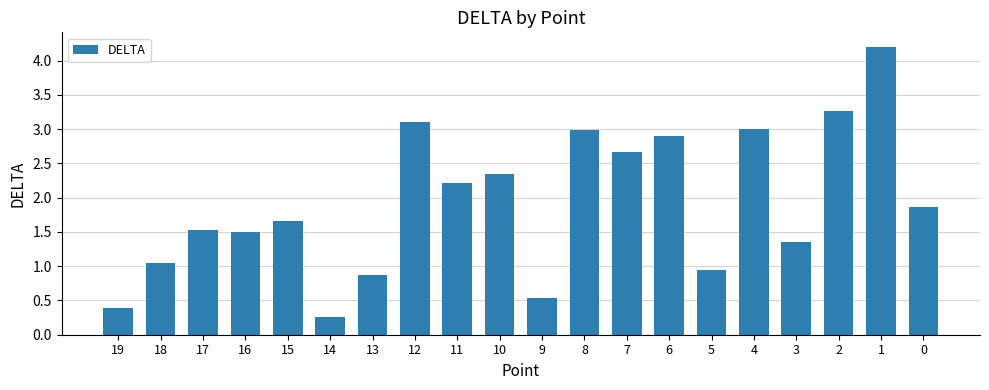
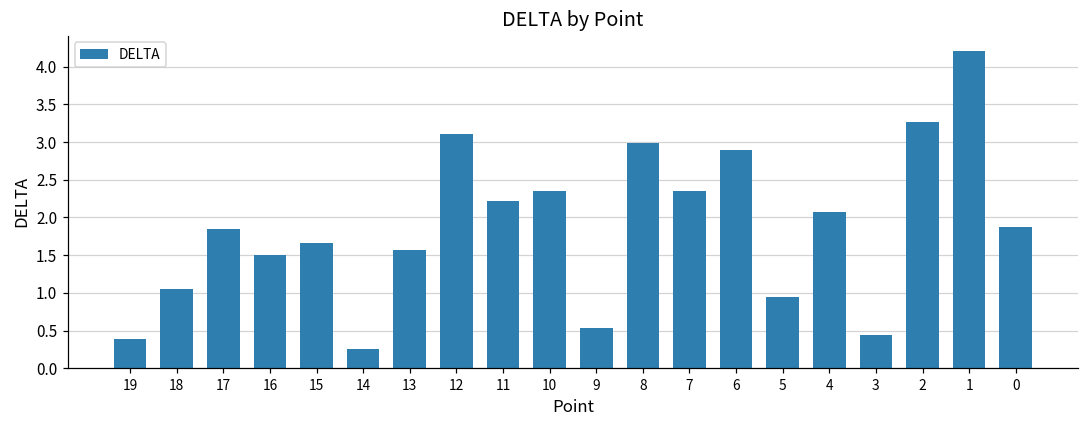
  {
    "19": 0.4,
    "18": 1.0,
-   "17": 1.5,
+   "17": 1.8,
    "16": 1.5,
    "15": 1.7,
    "14": 0.3,
-   "13": 0.9,
+   "13": 1.6,
    "12": 3.1,
    "11": 2.2,
    "10": 2.4,
    "9": 0.5,
    "8": 3.0,
-   "7": 2.7,
+   "7": 2.3,
    "6": 2.9,
    "5": 0.9,
-   "4": 3.0,
-   "3": 1.4,
+   "4": 2.1,
+   "3": 0.4,
    "2": 3.3,
    "1": 4.2,
    "0": 1.9
  }
